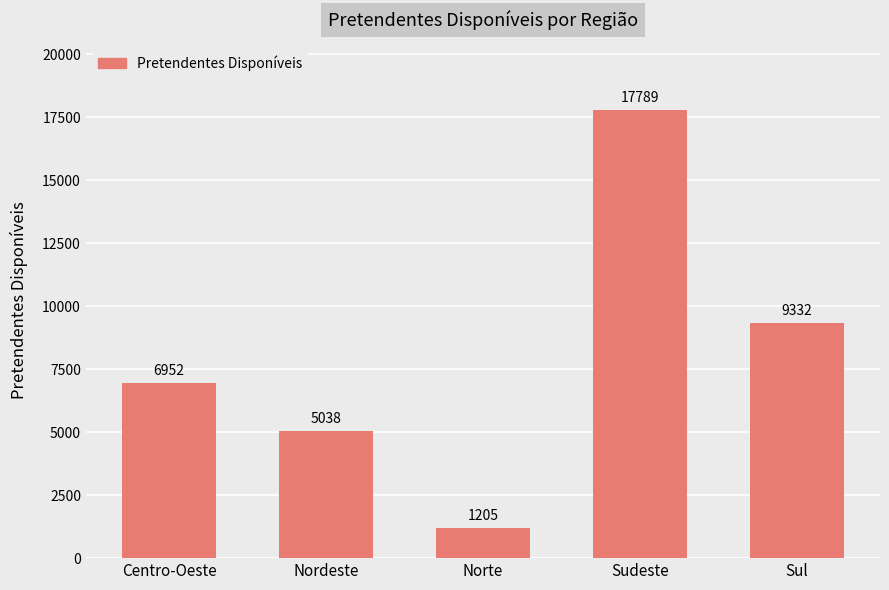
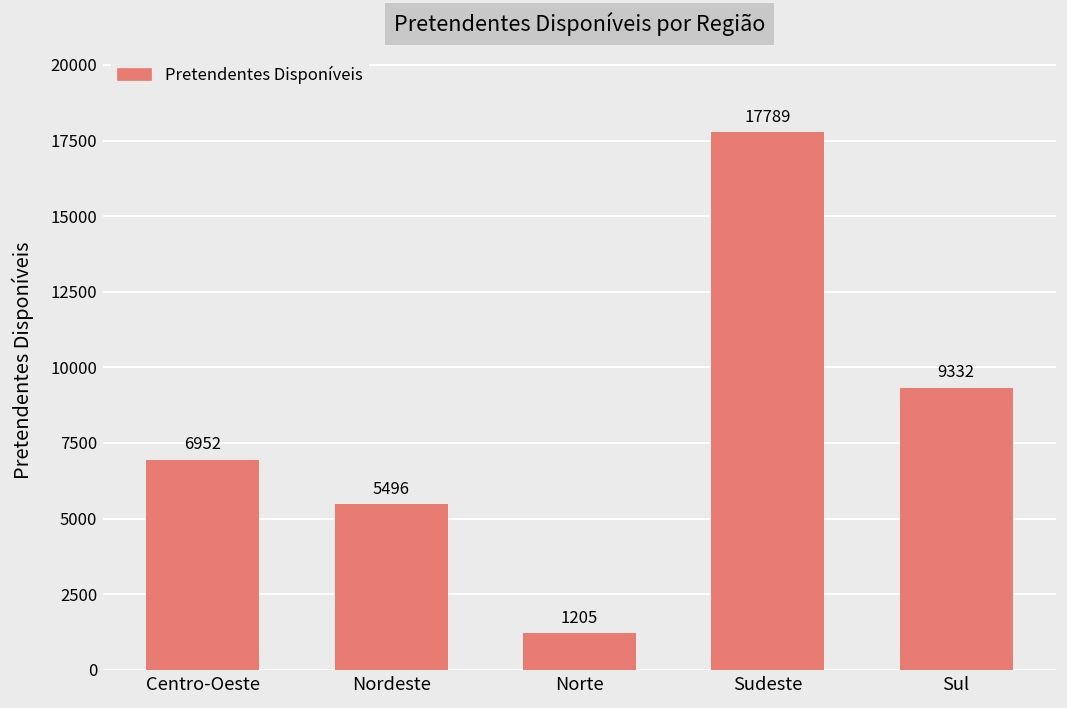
  {
    "Centro-Oeste": 6952,
-   "Nordeste": 5038,
+   "Nordeste": 5496,
    "Norte": 1205,
    "Sudeste": 17789,
    "Sul": 9332
  }
